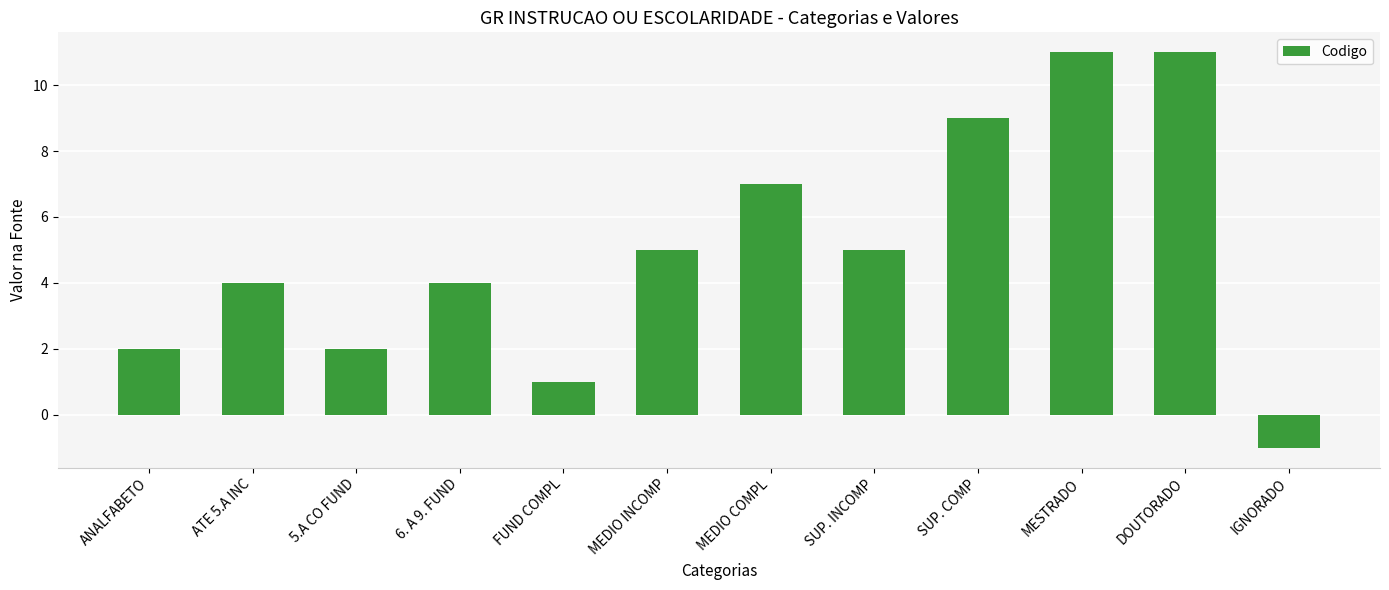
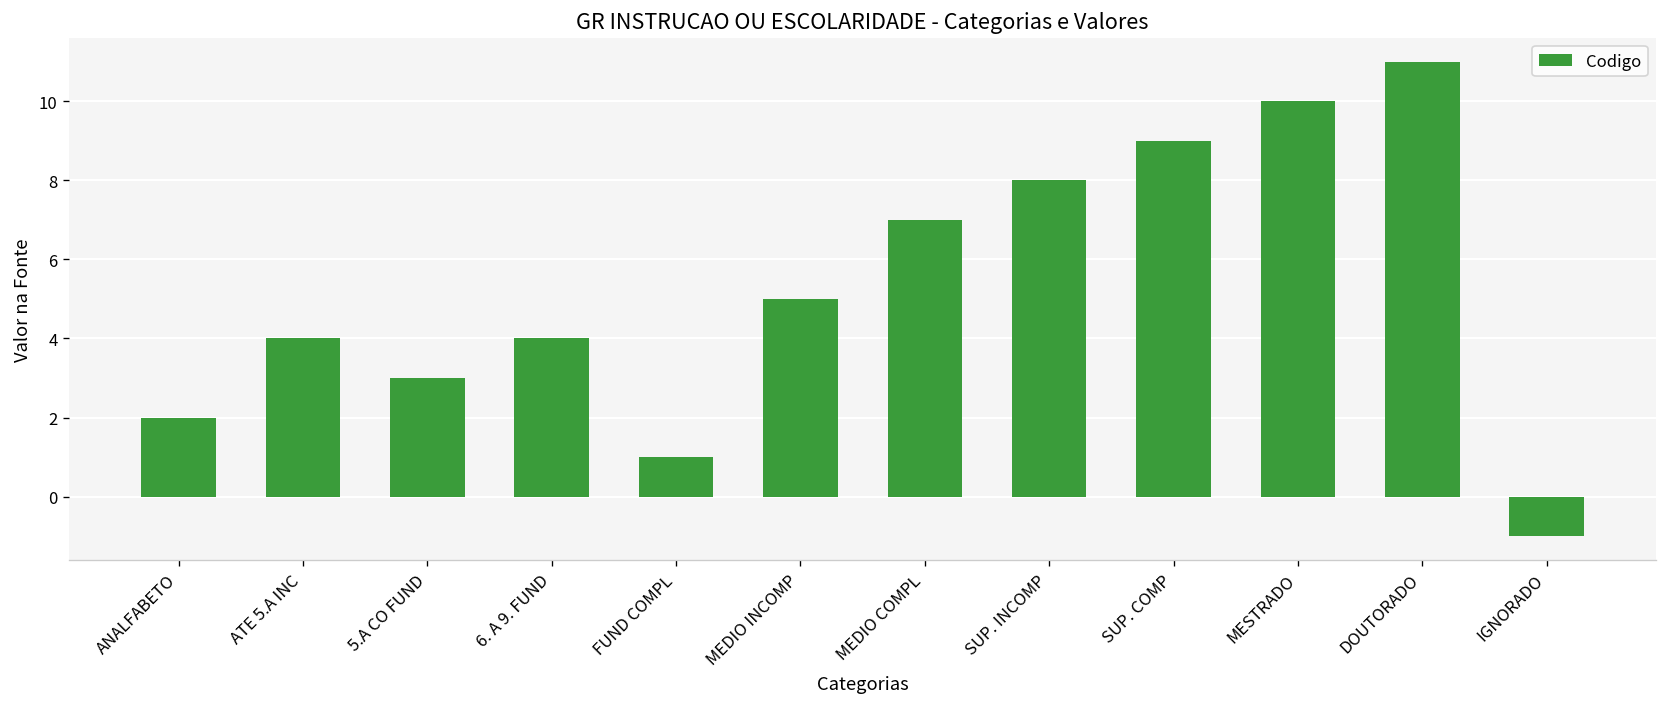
  {
    "ANALFABETO": 2,
    "ATE 5.A INC": 4,
-   "5.A CO FUND": 2,
+   "5.A CO FUND": 3,
    "6. A 9. FUND": 4,
    "FUND COMPL": 1,
    "MEDIO INCOMP": 5,
    "MEDIO COMPL": 7,
-   "SUP. INCOMP": 5,
+   "SUP. INCOMP": 8,
    "SUP. COMP": 9,
-   "MESTRADO": 11,
+   "MESTRADO": 10,
    "DOUTORADO": 11,
    "IGNORADO": -1
  }
